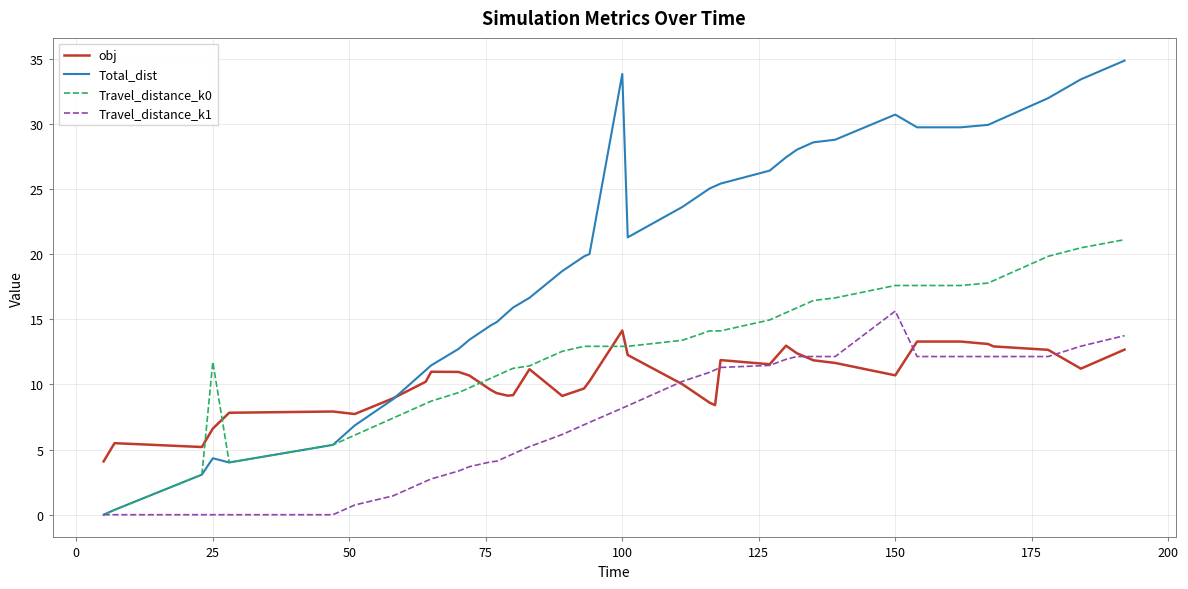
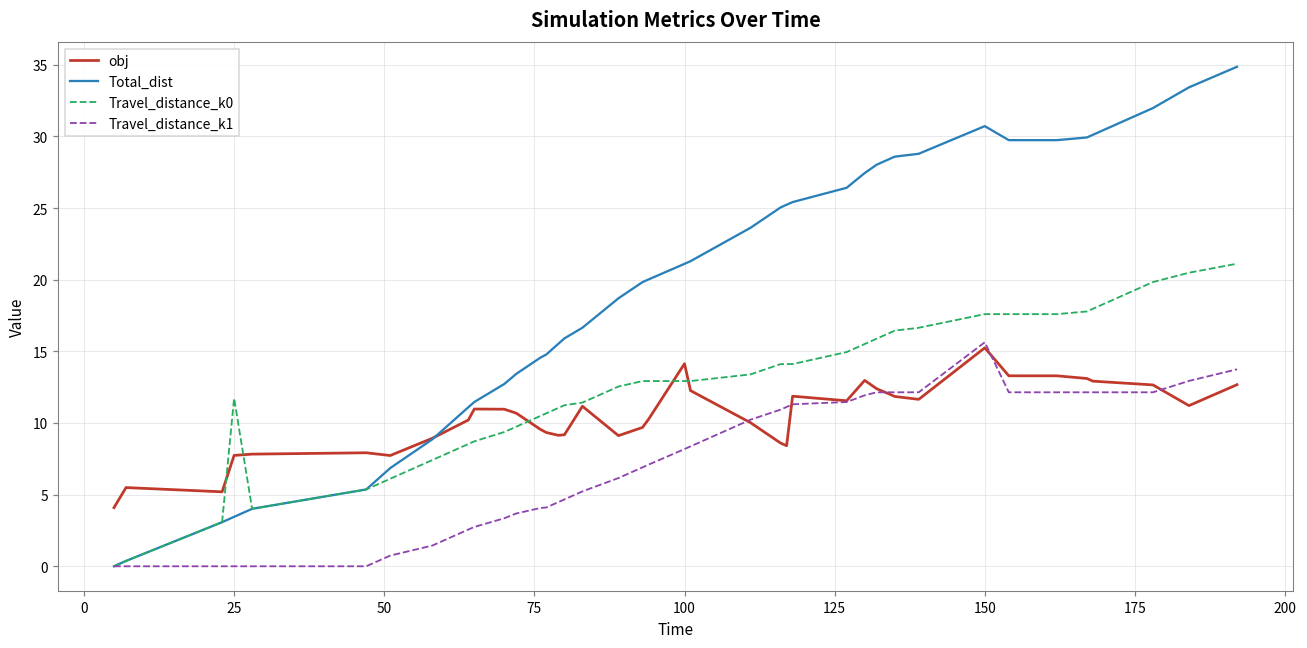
  {
    "obj": {
-     "25": 6.6,
+     "25": 7.7,
      "100": 14.1,
-     "150": 10.7
+     "150": 15.2
    },
    "Total_dist": {
-     "25": 4.3,
-     "100": 33.8,
+     "25": 3.5,
+     "100": 21.1,
      "150": 30.7
    },
    "Travel_distance_k0": {
      "25": 11.7,
      "100": 12.9,
      "150": 17.6
    },
    "Travel_distance_k1": {
      "25": 0.0,
      "100": 8.2,
      "150": 15.6
    }
  }
